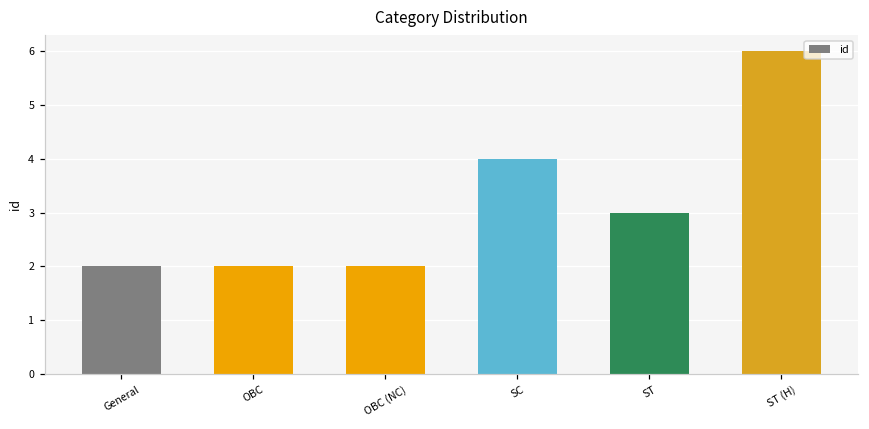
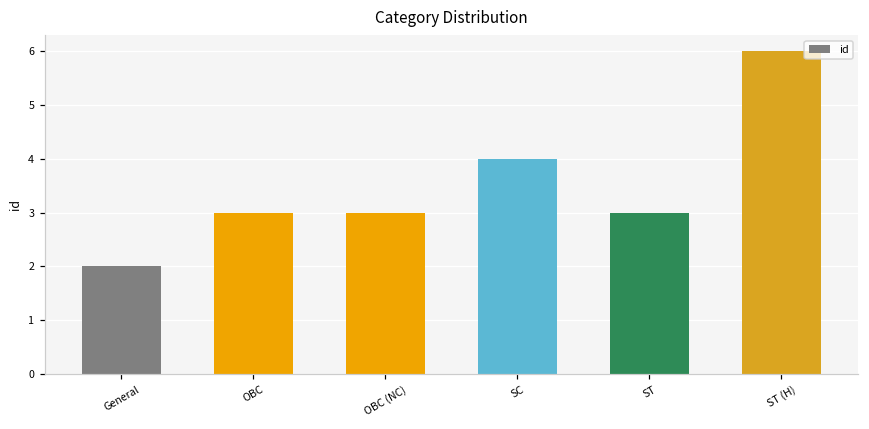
  {
    "General": 2,
-   "OBC": 2,
-   "OBC (NC)": 2,
+   "OBC": 3,
+   "OBC (NC)": 3,
    "SC": 4,
    "ST": 3,
    "ST (H)": 6
  }
